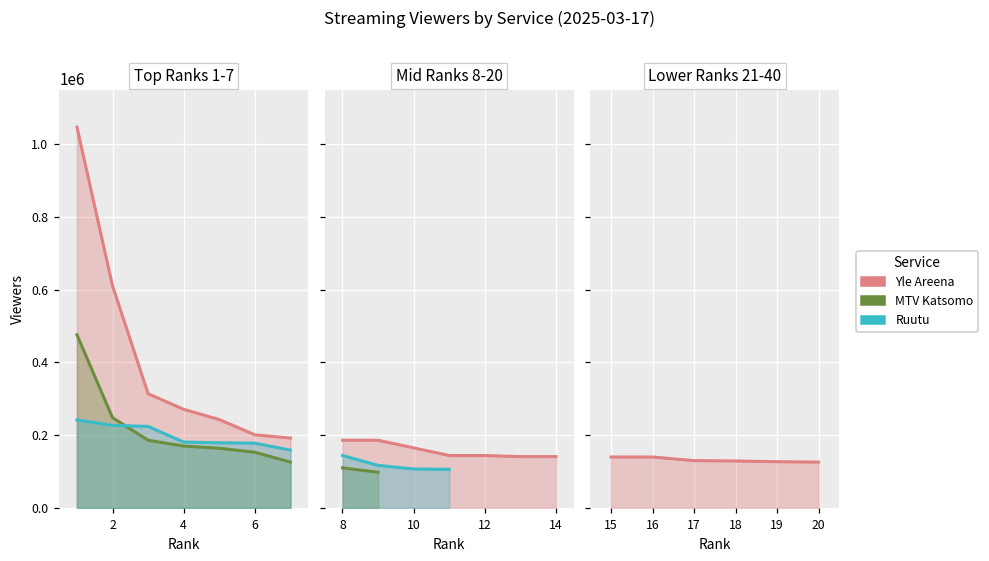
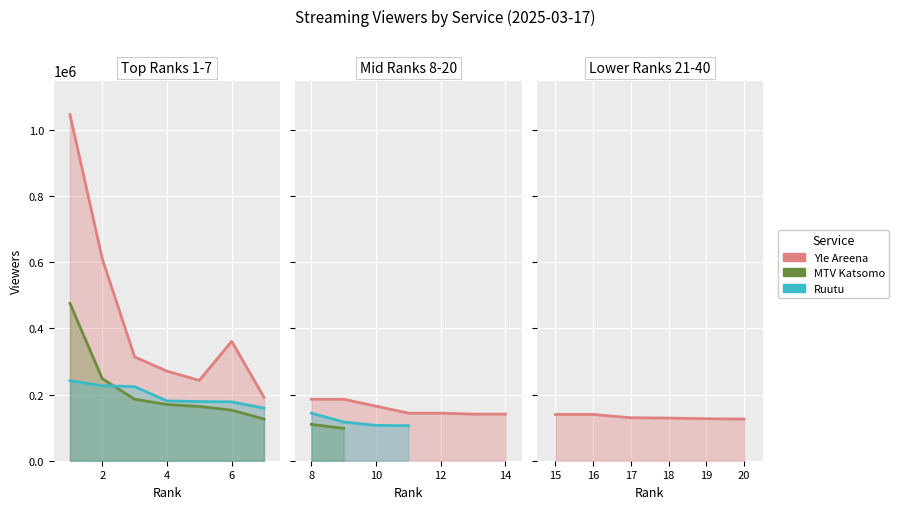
  {
    "Top Ranks 1-7": {
      "Yle Areena": {
        "2": 610000,
        "4": 270000,
-       "6": 200000
+       "6": 360000
      },
      "MTV Katsomo": {
        "2": 250000,
        "4": 170000,
        "6": 150000
      },
      "Ruutu": {
        "2": 230000,
        "4": 180000,
        "6": 180000
      }
    }
  }
